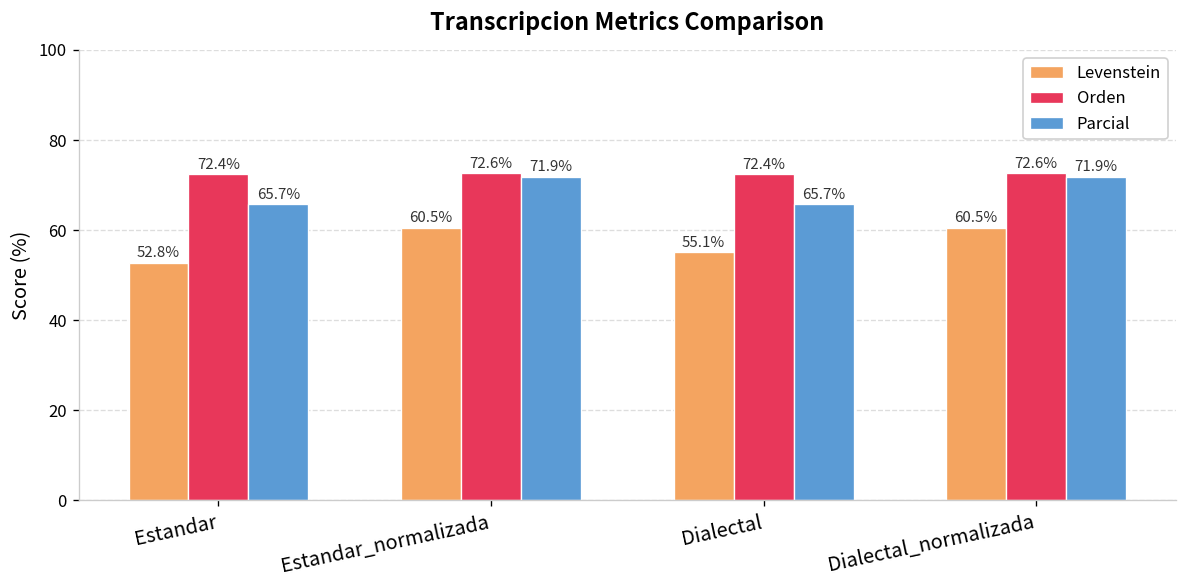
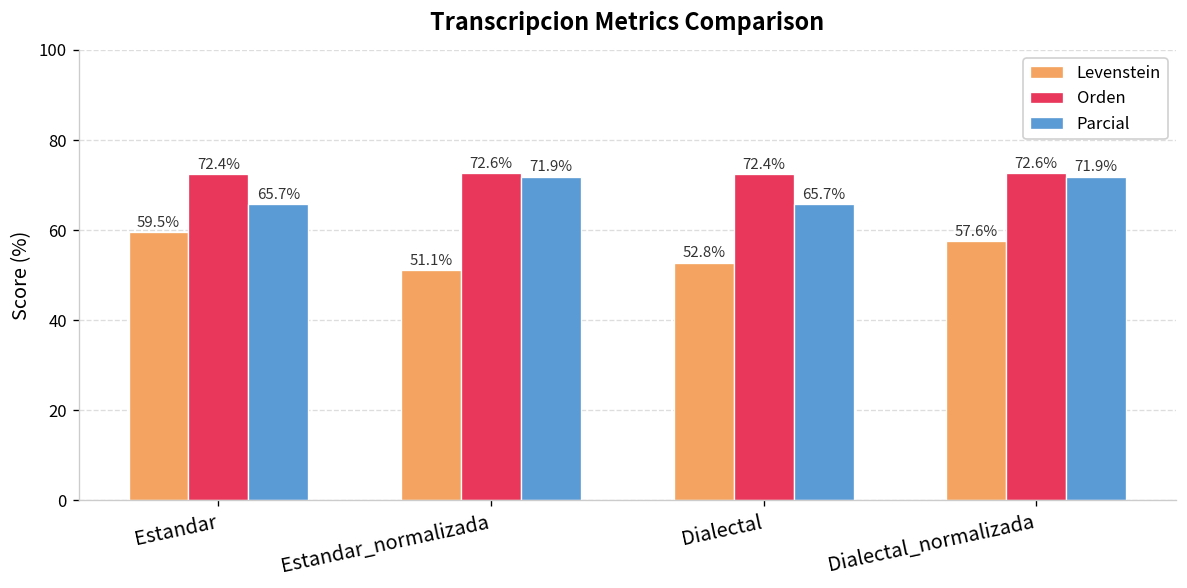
  {
    "Levenstein": {
-     "Estandar": "52.8%",
-     "Estandar_normalizada": "60.5%",
-     "Dialectal": "55.1%",
-     "Dialectal_normalizada": "60.5%"
+     "Estandar": "59.5%",
+     "Estandar_normalizada": "51.1%",
+     "Dialectal": "52.8%",
+     "Dialectal_normalizada": "57.6%"
    },
    "Orden": {
      "Estandar": "72.4%",
      "Estandar_normalizada": "72.6%",
      "Dialectal": "72.4%",
      "Dialectal_normalizada": "72.6%"
    },
    "Parcial": {
      "Estandar": "65.7%",
      "Estandar_normalizada": "71.9%",
      "Dialectal": "65.7%",
      "Dialectal_normalizada": "71.9%"
    }
  }
